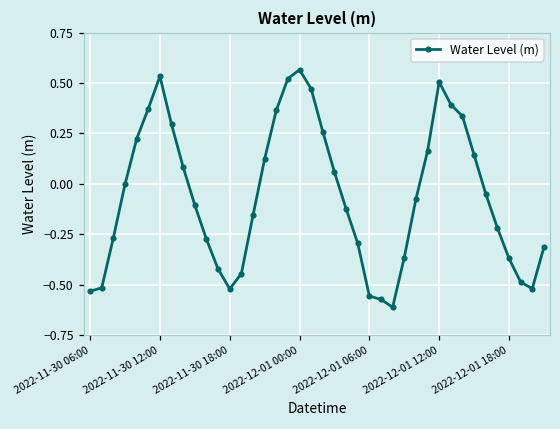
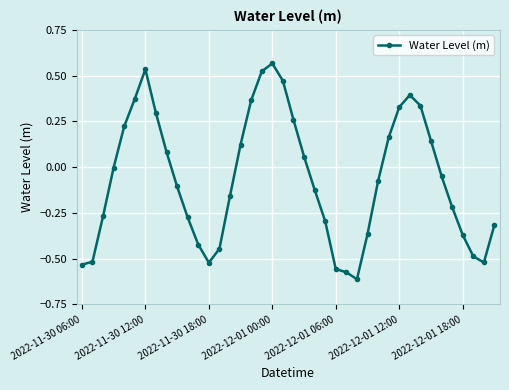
  {
    "2022-11-30 06:00": -0.53,
    "2022-11-30 12:00": 0.53,
    "2022-11-30 18:00": -0.52,
    "2022-12-01 00:00": 0.57,
    "2022-12-01 06:00": -0.56,
-   "2022-12-01 12:00": 0.51,
+   "2022-12-01 12:00": 0.33,
    "2022-12-01 18:00": -0.37
  }
